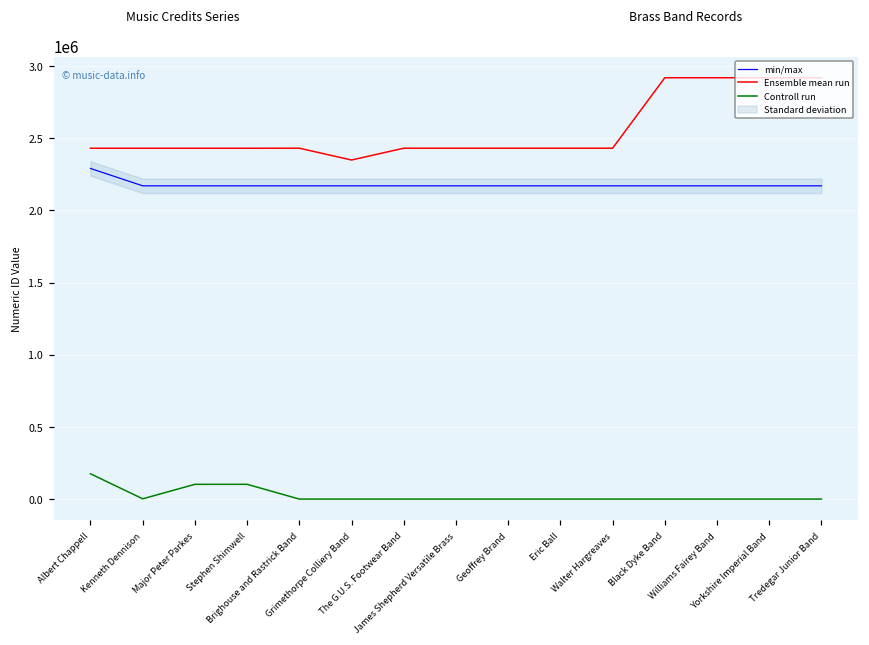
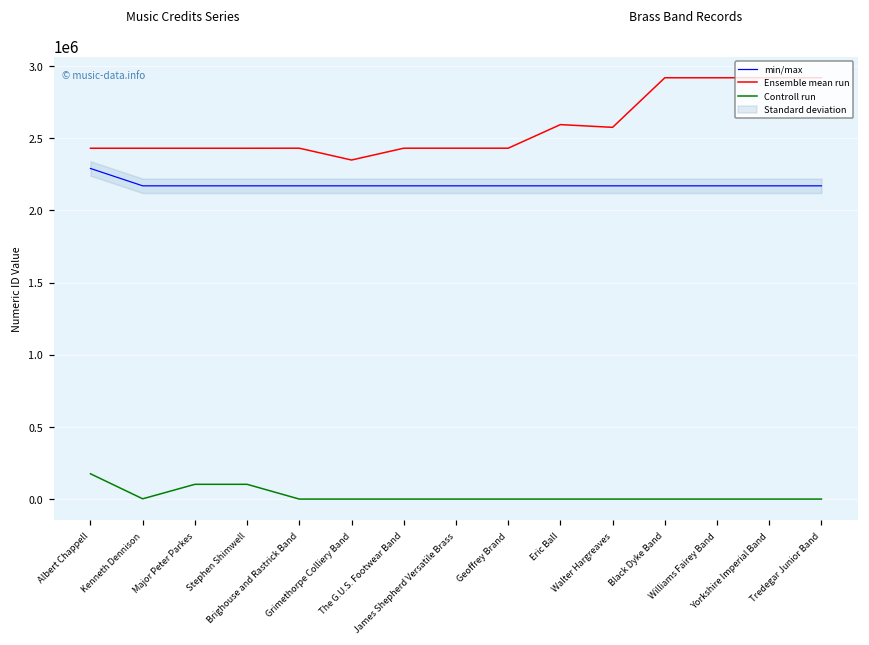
  {
    "min/max": {
      "Albert Chappell": 2290000,
      "Kenneth Dennison": 2170000,
      "Major Peter Parkes": 2170000,
      "Stephen Shimwell": 2170000,
      "Brighouse and Rastrick Band": 2170000,
      "Grimethorpe Colliery Band": 2170000,
      "The G.U.S. Footwear Band": 2170000,
      "James Shepherd Versatile Brass": 2170000,
      "Geoffrey Brand": 2170000,
      "Eric Ball": 2170000,
      "Walter Hargreaves": 2170000,
      "Black Dyke Band": 2170000,
      "Williams Fairey Band": 2170000,
      "Yorkshire Imperial Band": 2170000,
      "Tredegar Junior Band": 2170000
    },
    "Ensemble mean run": {
      "Albert Chappell": 2430000,
      "Kenneth Dennison": 2430000,
      "Major Peter Parkes": 2430000,
      "Stephen Shimwell": 2430000,
      "Brighouse and Rastrick Band": 2430000,
      "Grimethorpe Colliery Band": 2350000,
      "The G.U.S. Footwear Band": 2430000,
      "James Shepherd Versatile Brass": 2430000,
      "Geoffrey Brand": 2430000,
-     "Eric Ball": 2430000,
-     "Walter Hargreaves": 2430000,
+     "Eric Ball": 2590000,
+     "Walter Hargreaves": 2570000,
      "Black Dyke Band": 2920000,
      "Williams Fairey Band": 2920000
    },
    "Controll run": {
      "Albert Chappell": 180000,
      "Kenneth Dennison": 0,
      "Major Peter Parkes": 100000,
      "Stephen Shimwell": 100000,
      "Brighouse and Rastrick Band": 0,
      "Grimethorpe Colliery Band": 0,
      "The G.U.S. Footwear Band": 0,
      "James Shepherd Versatile Brass": 0,
      "Geoffrey Brand": 0,
      "Eric Ball": 0,
      "Walter Hargreaves": 0,
      "Black Dyke Band": 0,
      "Williams Fairey Band": 0,
      "Yorkshire Imperial Band": 0,
      "Tredegar Junior Band": 0
    }
  }
